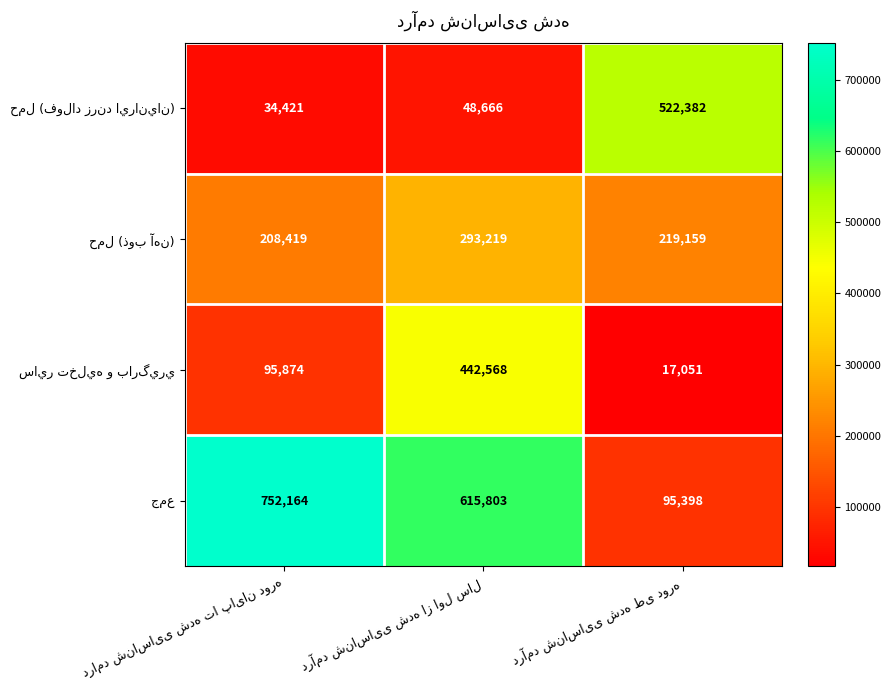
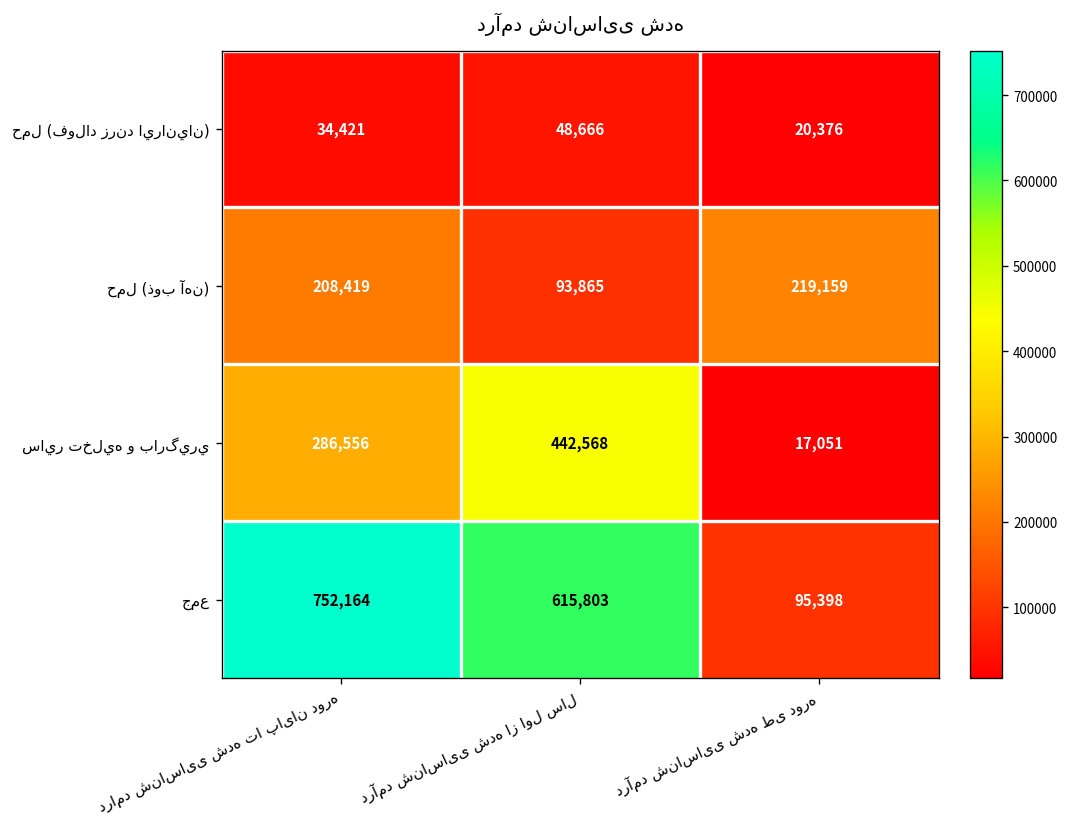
  {
    "حمل (فولاد زرند ايرانيان)": {
      "درامد شناسایی شده تا پایان دوره": "34,421",
      "درآمد شناسایی شده از اول سال": "48,666",
-     "درآمد شناسایی شده طی دوره": "522,382"
+     "درآمد شناسایی شده طی دوره": "20,376"
    },
    "حمل (ذوب آهن)": {
      "درامد شناسایی شده تا پایان دوره": "208,419",
-     "درآمد شناسایی شده از اول سال": "293,219",
+     "درآمد شناسایی شده از اول سال": "93,865",
      "درآمد شناسایی شده طی دوره": "219,159"
    },
    "ساير تخليه و بارگيري": {
-     "درامد شناسایی شده تا پایان دوره": "95,874",
+     "درامد شناسایی شده تا پایان دوره": "286,556",
      "درآمد شناسایی شده از اول سال": "442,568",
      "درآمد شناسایی شده طی دوره": "17,051"
    },
    "جمع": {
      "درامد شناسایی شده تا پایان دوره": "752,164",
      "درآمد شناسایی شده از اول سال": "615,803",
      "درآمد شناسایی شده طی دوره": "95,398"
    }
  }
